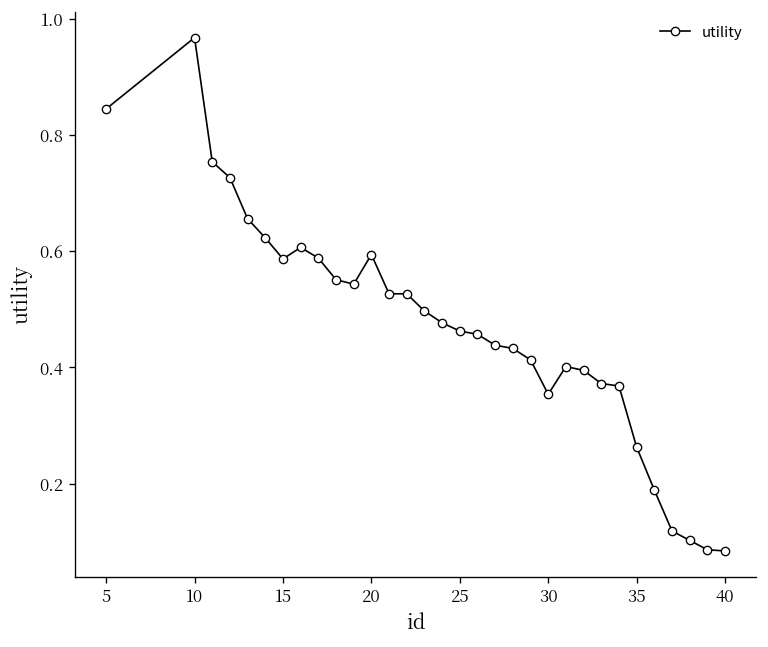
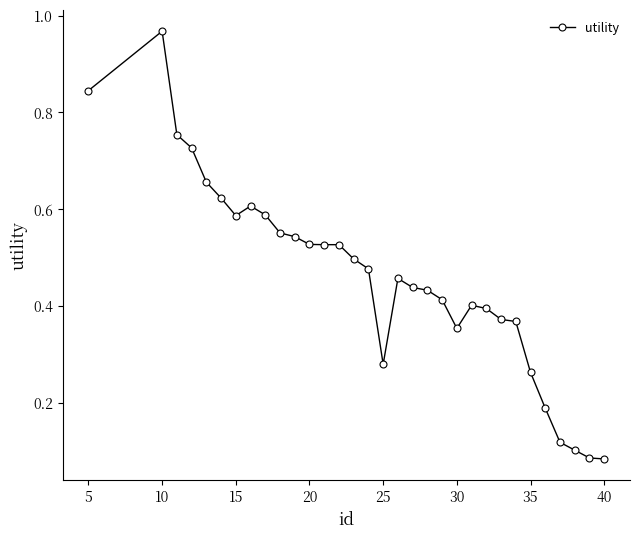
  {
    "5": 0.84,
    "10": 0.97,
    "15": 0.59,
-   "20": 0.59,
-   "25": 0.46,
+   "20": 0.53,
+   "25": 0.28,
    "30": 0.35,
    "35": 0.26,
    "40": 0.08
  }
